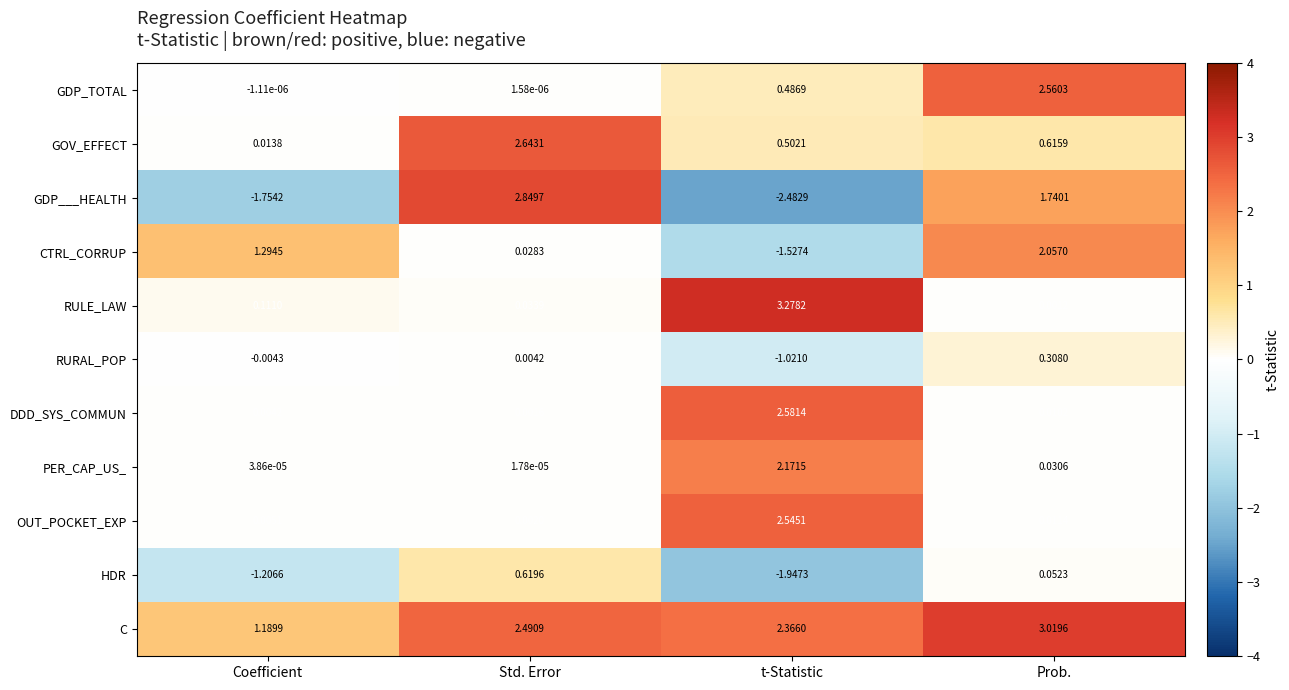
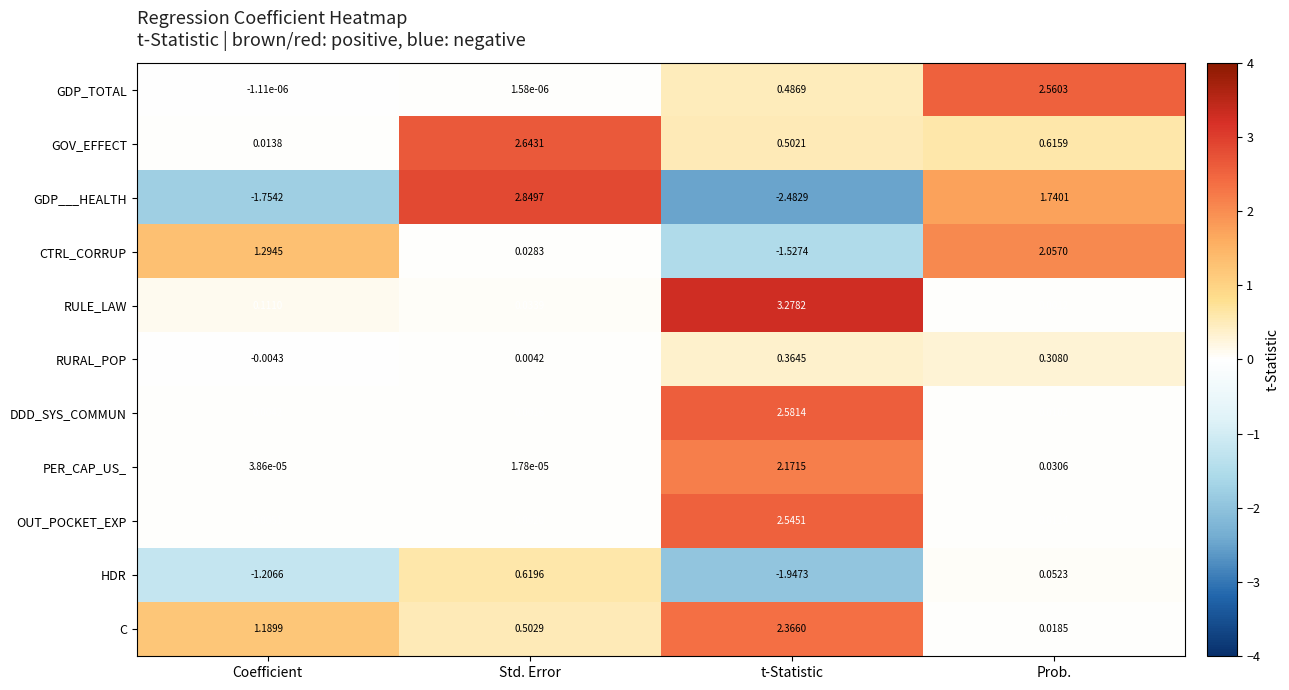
  {
    "GDP_TOTAL": {
      "Coefficient": "-1.11e-06",
      "Std. Error": "1.58e-06",
      "t-Statistic": "0.4869",
      "Prob.": "2.5603"
    },
    "GOV_EFFECT": {
      "Coefficient": "0.0138",
      "Std. Error": "2.6431",
      "t-Statistic": "0.5021",
      "Prob.": "0.6159"
    },
    "GDP___HEALTH": {
      "Coefficient": "-1.7542",
      "Std. Error": "2.8497",
      "t-Statistic": "-2.4829",
      "Prob.": "1.7401"
    },
    "CTRL_CORRUP": {
      "Coefficient": "1.2945",
      "Std. Error": "0.0283",
      "t-Statistic": "-1.5274",
      "Prob.": "2.0570"
    },
    "RULE_LAW": {
      "t-Statistic": "3.2782"
    },
    "RURAL_POP": {
      "Coefficient": "-0.0043",
      "Std. Error": "0.0042",
-     "t-Statistic": "-1.0210",
+     "t-Statistic": "0.3645",
      "Prob.": "0.3080"
    },
    "DDD_SYS_COMMUN": {
      "t-Statistic": "2.5814"
    },
    "PER_CAP_US_": {
      "Coefficient": "3.86e-05",
      "Std. Error": "1.78e-05",
      "t-Statistic": "2.1715",
      "Prob.": "0.0306"
    },
    "OUT_POCKET_EXP": {
      "t-Statistic": "2.5451"
    },
    "HDR": {
      "Coefficient": "-1.2066",
      "Std. Error": "0.6196",
      "t-Statistic": "-1.9473",
      "Prob.": "0.0523"
    },
    "C": {
      "Coefficient": "1.1899",
-     "Std. Error": "2.4909",
+     "Std. Error": "0.5029",
      "t-Statistic": "2.3660",
-     "Prob.": "3.0196"
+     "Prob.": "0.0185"
    }
  }
